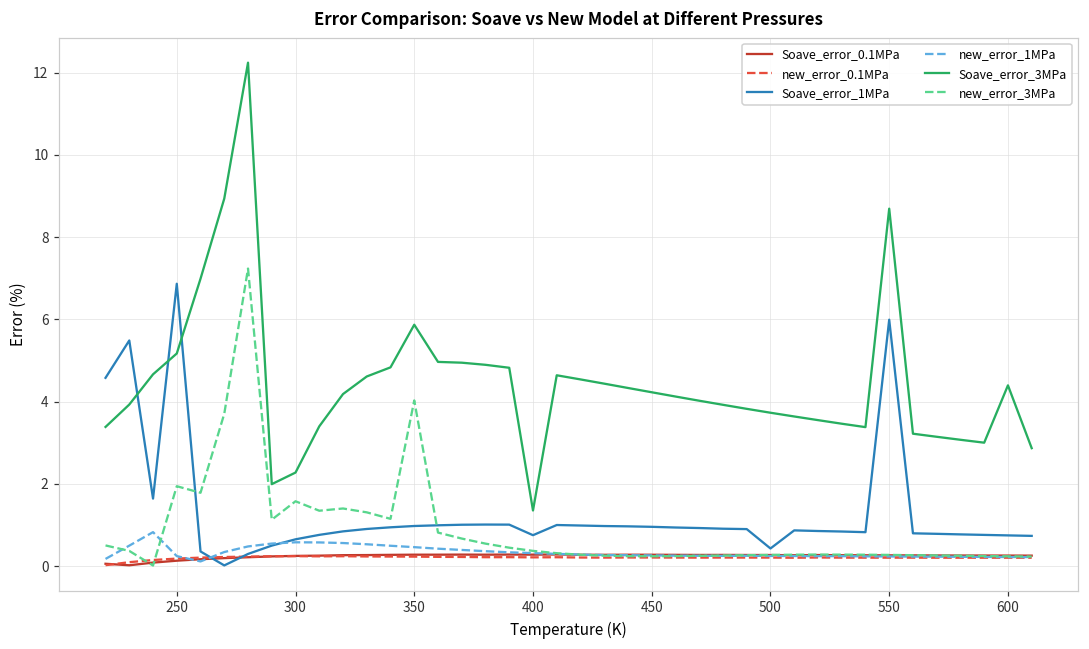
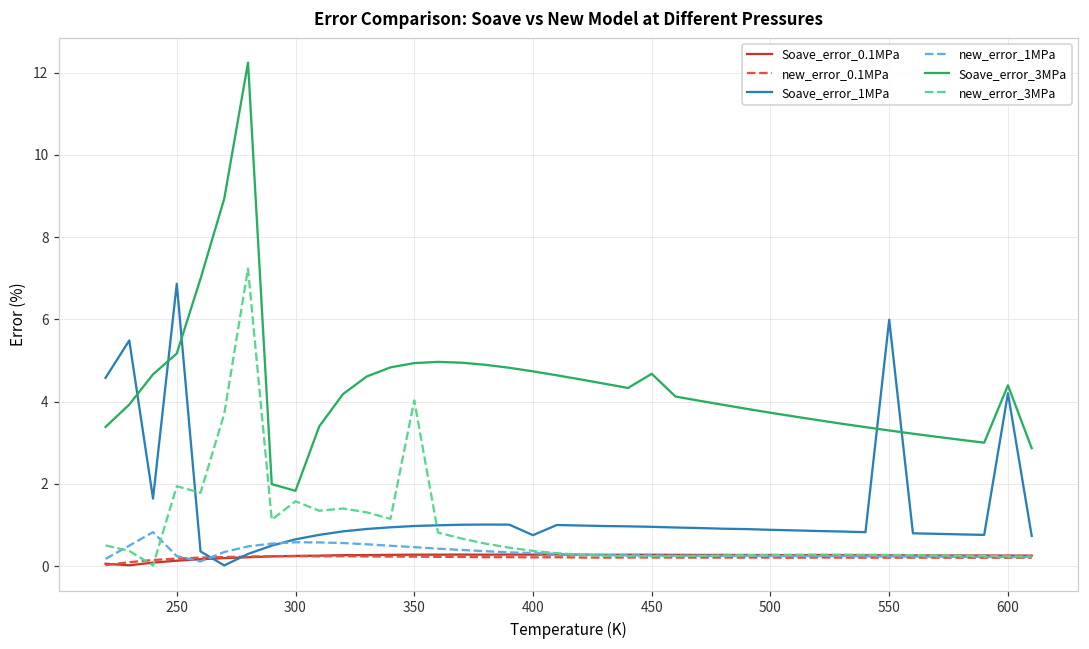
  {
    "Soave_error_1MPa": {
      "250": 6.9,
      "300": 0.7,
      "350": 1.0,
      "400": 0.8,
      "450": 1.0,
-     "500": 0.4,
+     "500": 0.9,
      "550": 6.0,
-     "600": 0.8
+     "600": 4.2
    },
    "new_error_1MPa": {
      "300": 0.6,
      "350": 0.5
    },
    "Soave_error_3MPa": {
      "250": 5.2,
-     "300": 2.3,
-     "350": 5.9,
-     "400": 1.4,
-     "450": 4.2,
+     "300": 1.8,
+     "350": 4.9,
+     "400": 4.7,
+     "450": 4.7,
      "500": 3.7,
-     "550": 8.7,
+     "550": 3.3,
      "600": 4.4
    },
    "new_error_3MPa": {
      "250": 1.9,
      "300": 1.6,
      "350": 4.0
    }
  }
